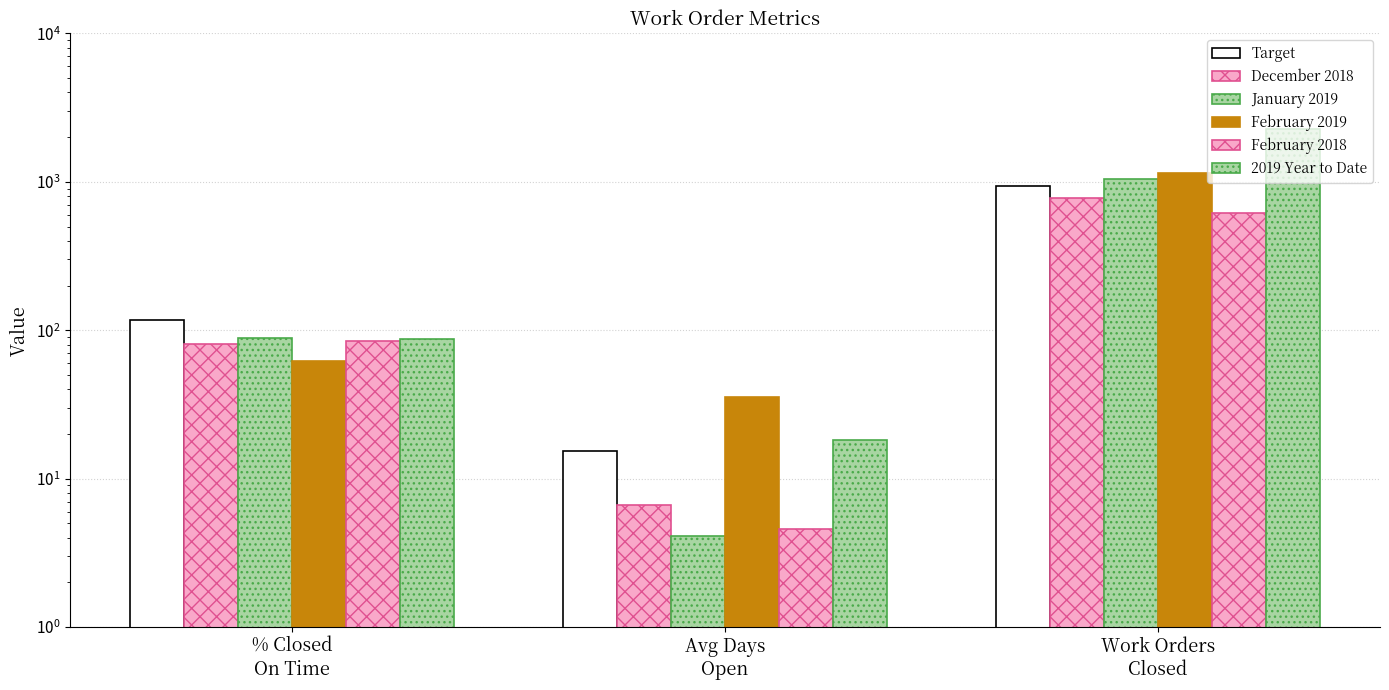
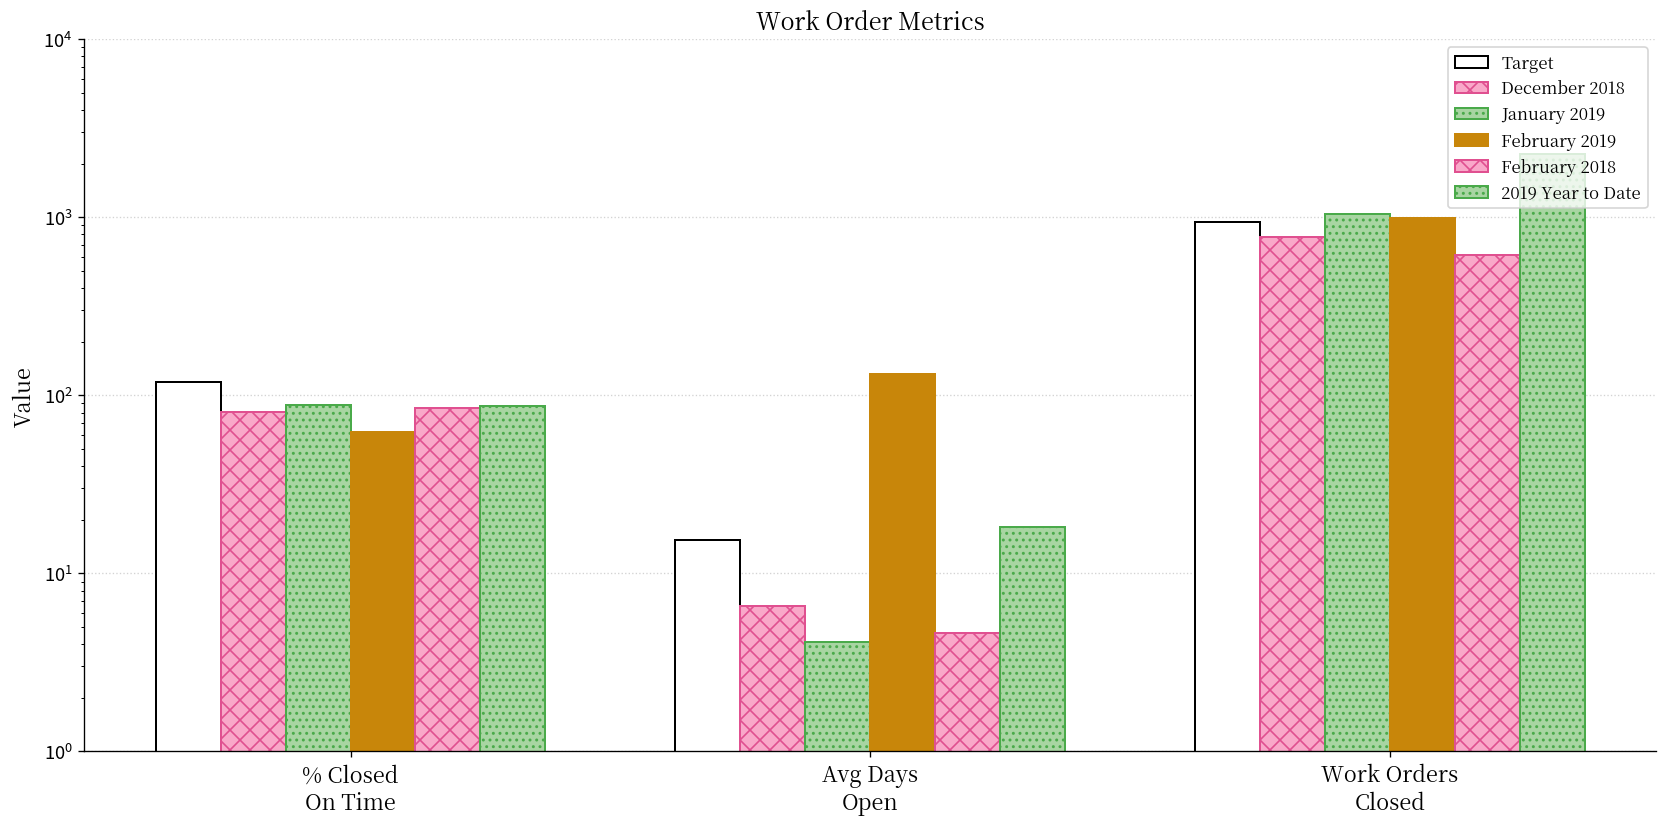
  {
    "Target": {
      "% Closed On Time": 120,
      "Avg Days Open": 15,
      "Work Orders Closed": 900
    },
    "February 2019": {
      "% Closed On Time": 62,
-     "Avg Days Open": 35,
-     "Work Orders Closed": 1100
+     "Avg Days Open": 130,
+     "Work Orders Closed": 1000
    }
  }
